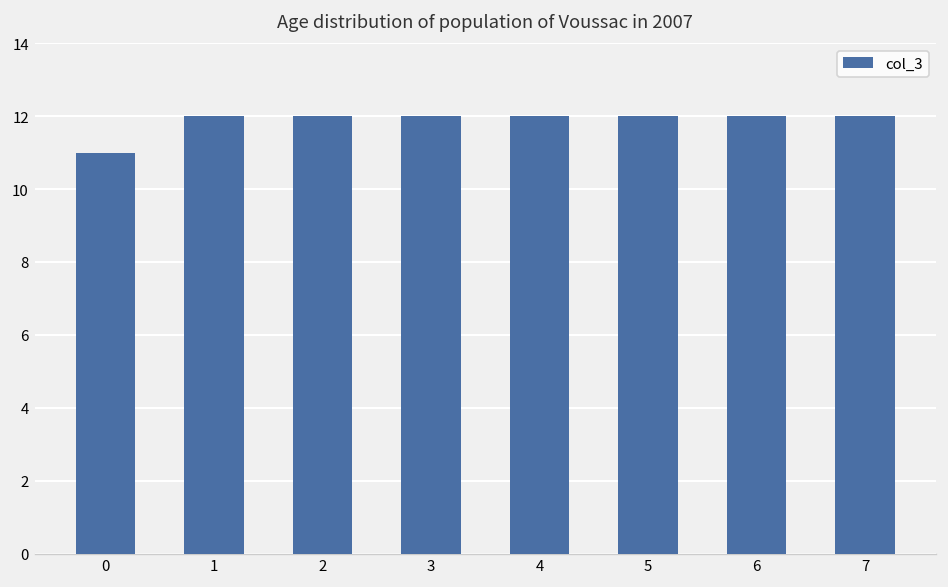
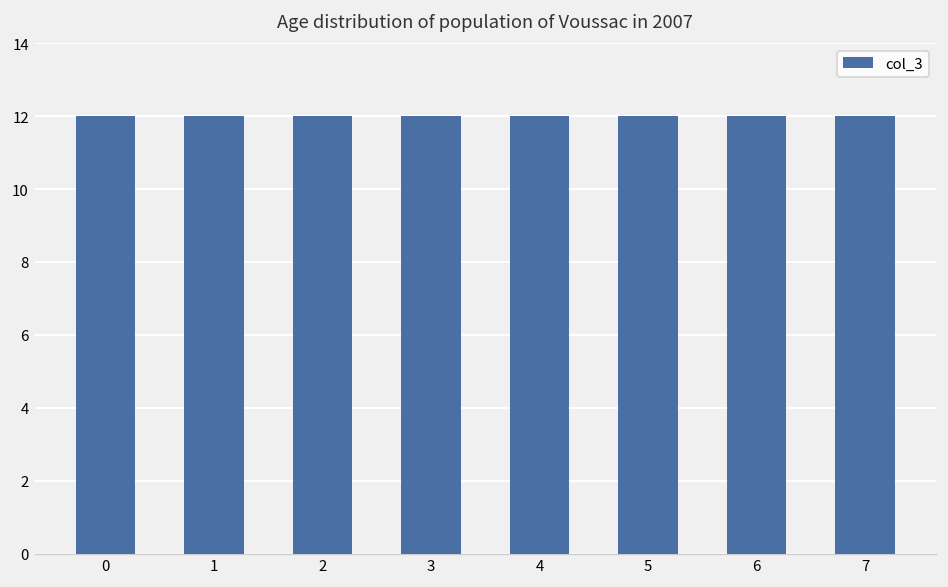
  {
-   "0": 11,
+   "0": 12,
    "1": 12,
    "2": 12,
    "3": 12,
    "4": 12,
    "5": 12,
    "6": 12,
    "7": 12
  }
